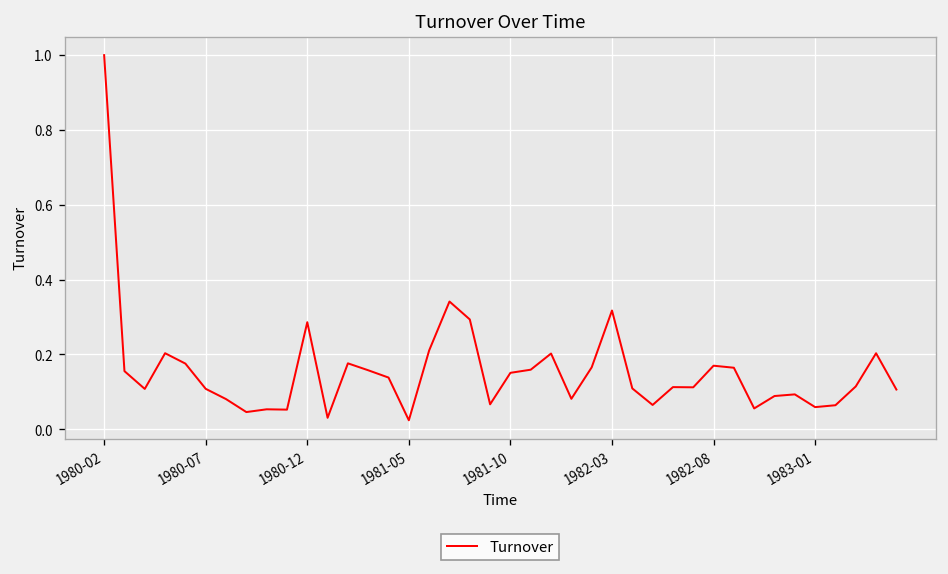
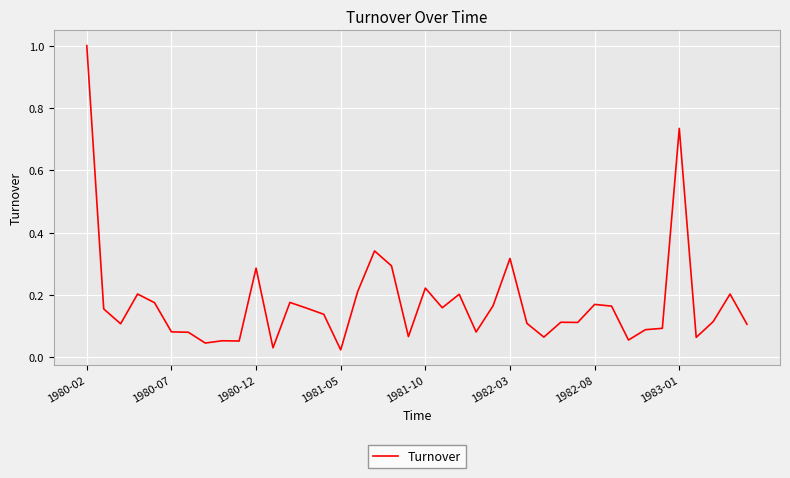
  {
    "1980-02": 1.00,
-   "1980-07": 0.11,
+   "1980-07": 0.08,
    "1980-12": 0.29,
    "1981-05": 0.02,
-   "1981-10": 0.15,
+   "1981-10": 0.22,
    "1982-03": 0.32,
    "1982-08": 0.17,
-   "1983-01": 0.06
+   "1983-01": 0.73
  }
